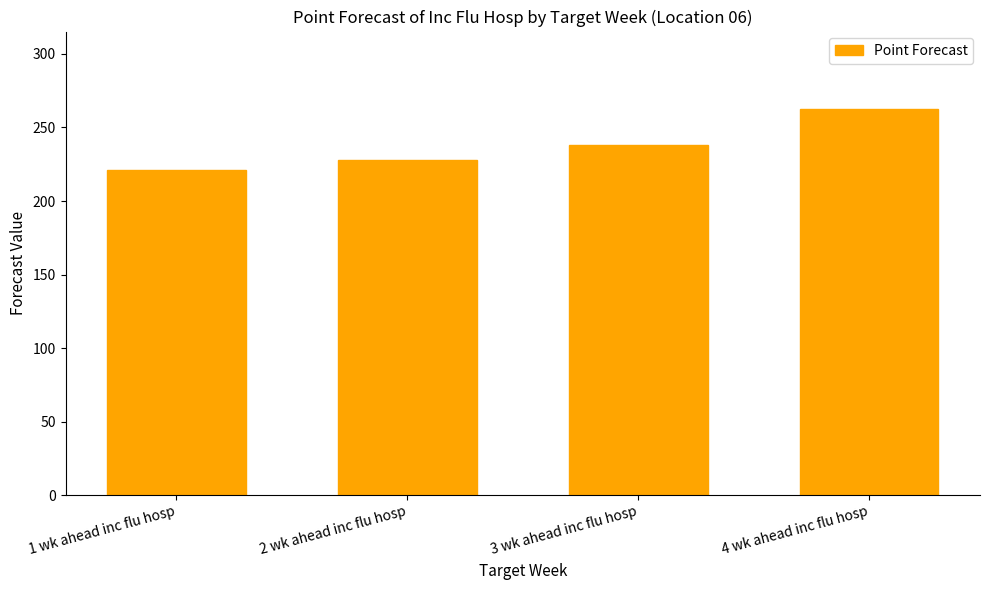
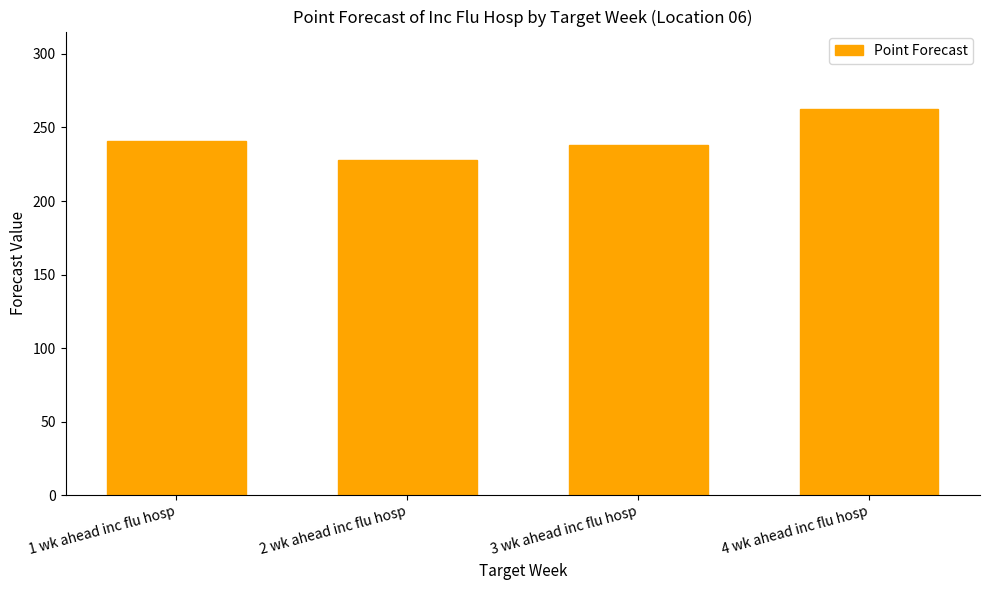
  {
-   "1 wk ahead inc flu hosp": 221,
+   "1 wk ahead inc flu hosp": 241,
    "2 wk ahead inc flu hosp": 228,
    "3 wk ahead inc flu hosp": 238,
    "4 wk ahead inc flu hosp": 263
  }
